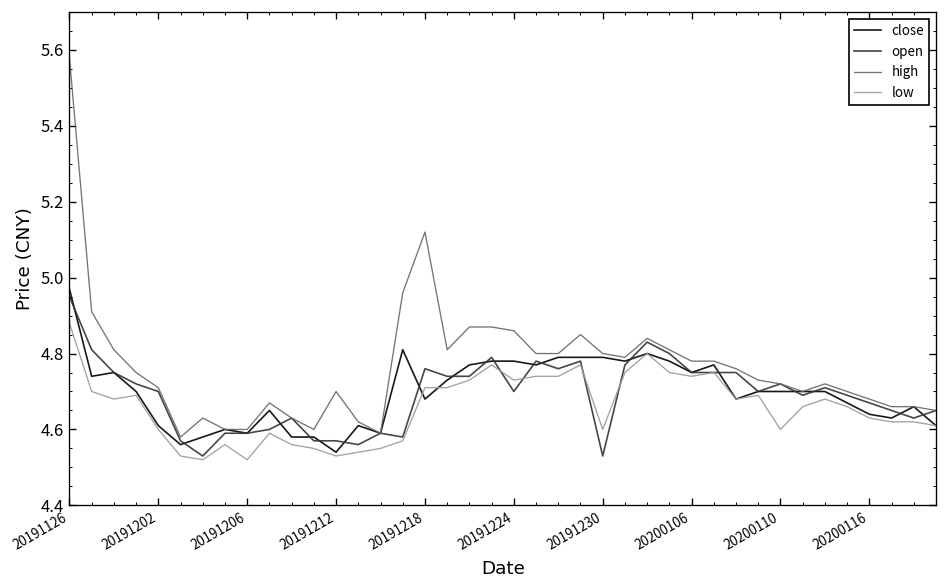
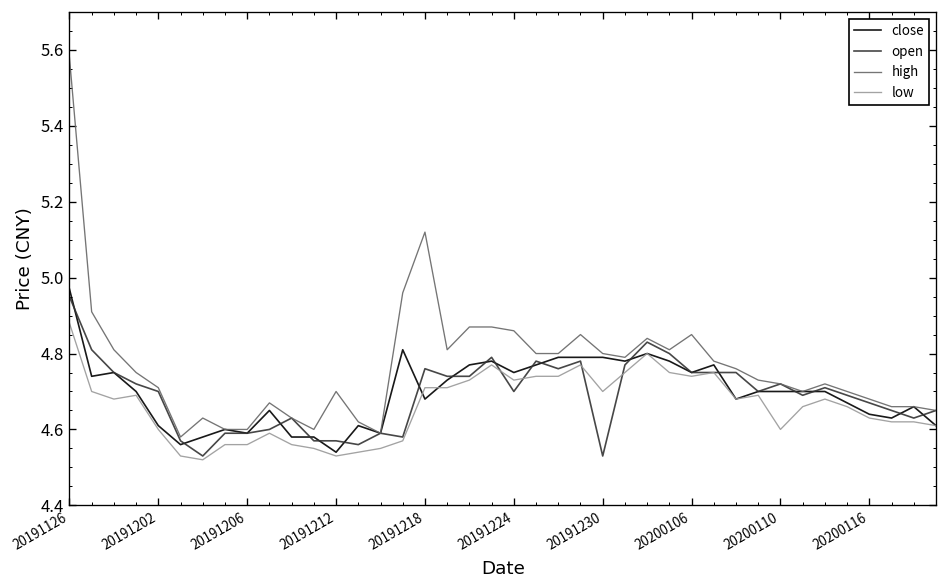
  {
    "close": {
      "20191126": 4.97,
      "20191202": 4.61,
      "20191212": 4.54,
      "20191218": 4.68,
-     "20191224": 4.78,
+     "20191224": 4.75,
      "20191230": 4.79,
      "20200110": 4.70,
      "20200116": 4.64
    },
    "open": {
      "20191126": 4.95,
      "20191202": 4.70,
      "20191212": 4.57,
      "20191218": 4.76,
      "20191224": 4.70,
      "20191230": 4.53,
      "20200116": 4.67
    },
    "high": {
      "20191126": 5.58,
      "20191202": 4.71,
      "20191206": 4.60,
      "20191212": 4.70,
      "20191218": 5.12,
      "20191224": 4.86,
      "20191230": 4.80,
-     "20200106": 4.78,
+     "20200106": 4.85,
      "20200116": 4.68
    },
    "low": {
      "20191126": 4.88,
      "20191202": 4.60,
-     "20191206": 4.52,
+     "20191206": 4.56,
      "20191212": 4.53,
      "20191218": 4.71,
      "20191224": 4.73,
-     "20191230": 4.6,
+     "20191230": 4.7,
      "20200106": 4.74,
      "20200110": 4.60,
      "20200116": 4.63
    }
  }
